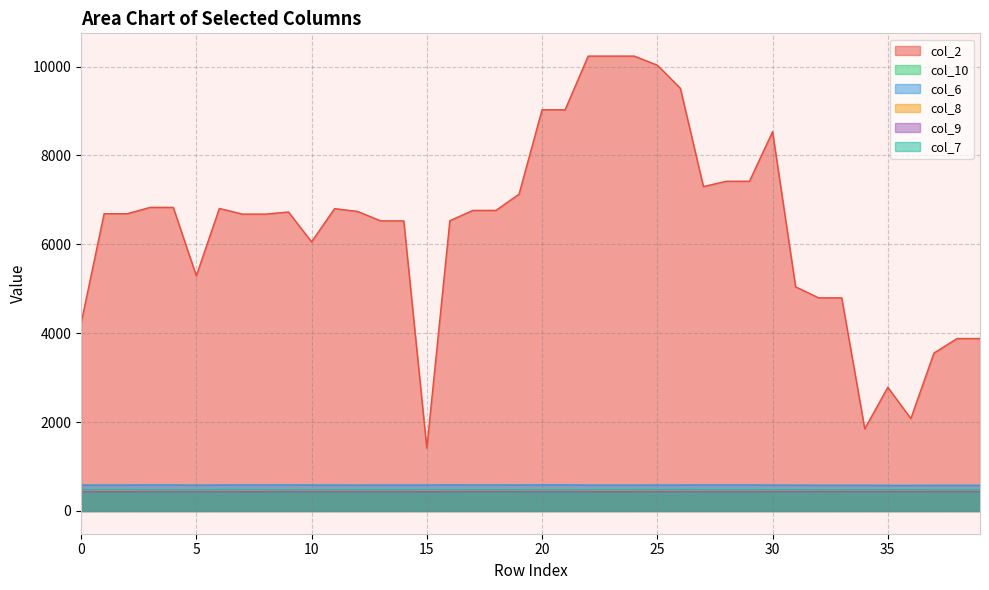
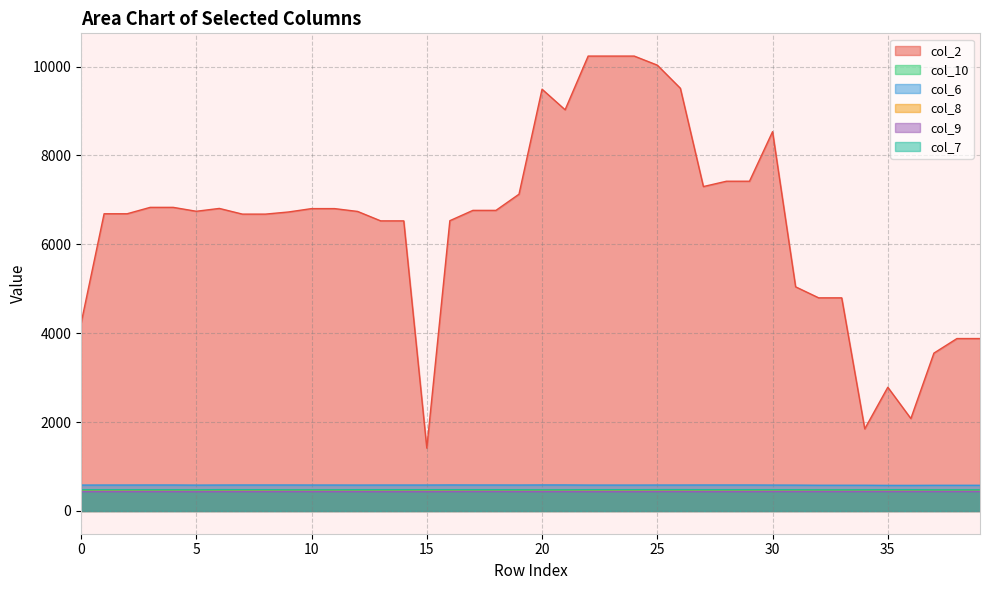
  {
    "col_2": {
      "0": 4200,
-     "5": 5300,
-     "10": 6100,
+     "5": 6700,
+     "10": 6800,
      "15": 1400,
-     "20": 9000,
+     "20": 9500,
      "25": 10000,
      "30": 8500,
      "35": 2800
    }
  }
